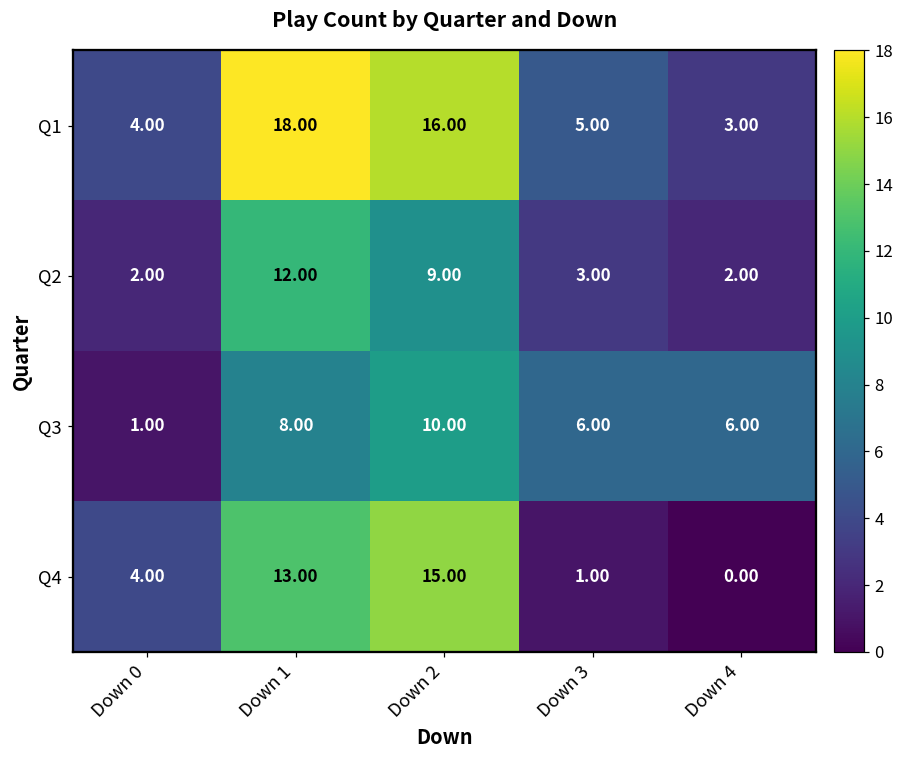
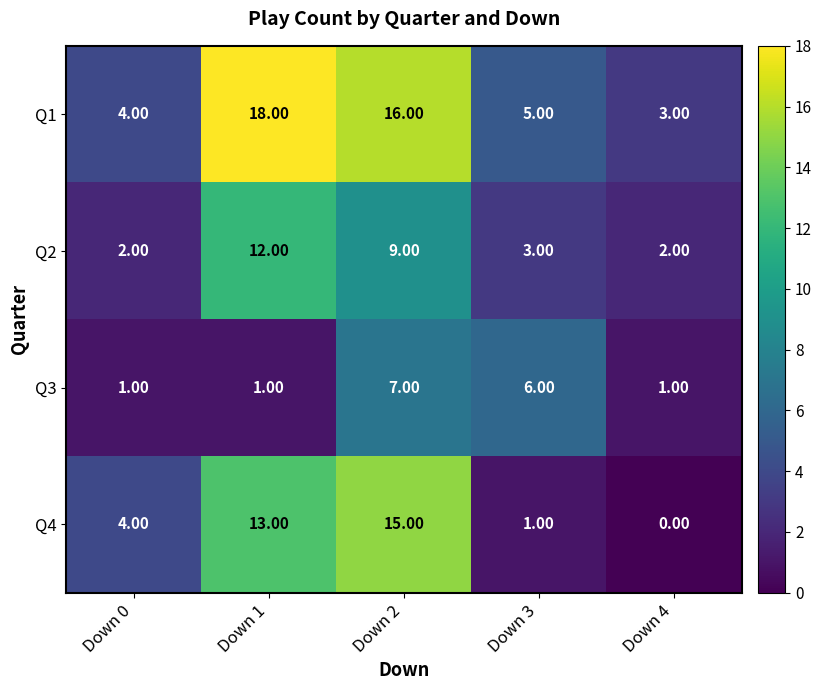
  {
    "Q1": {
      "Down 0": 4.00,
      "Down 1": 18.00,
      "Down 2": 16.00,
      "Down 3": 5.00,
      "Down 4": 3.00
    },
    "Q2": {
      "Down 0": 2.00,
      "Down 1": 12.00,
      "Down 2": 9.00,
      "Down 3": 3.00,
      "Down 4": 2.00
    },
    "Q3": {
      "Down 0": 1.00,
-     "Down 1": 8.00,
-     "Down 2": 10.00,
+     "Down 1": 1.00,
+     "Down 2": 7.00,
      "Down 3": 6.00,
-     "Down 4": 6.00
+     "Down 4": 1.00
    },
    "Q4": {
      "Down 0": 4.00,
      "Down 1": 13.00,
      "Down 2": 15.00,
      "Down 3": 1.00,
      "Down 4": 0.00
    }
  }
